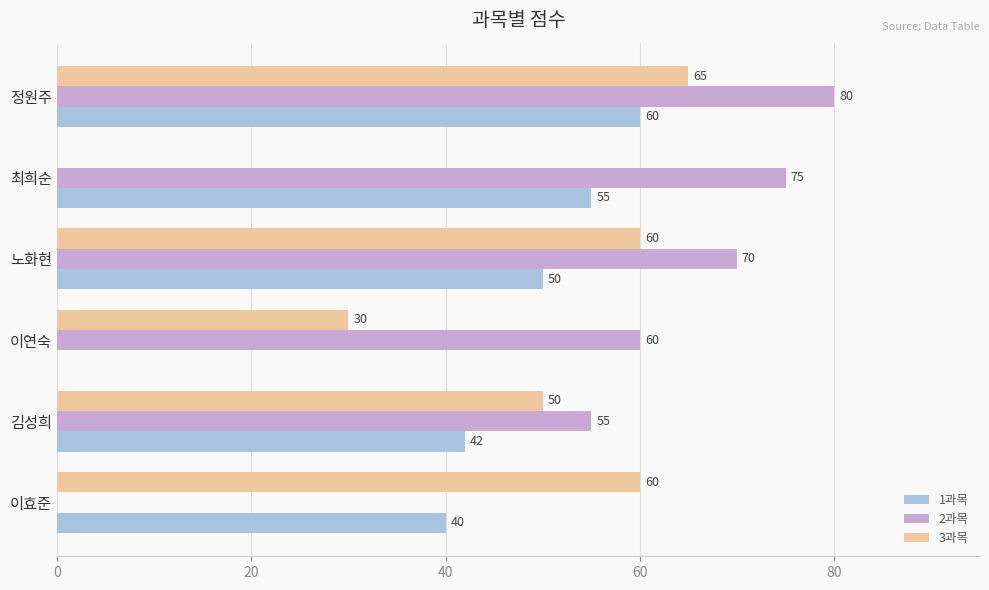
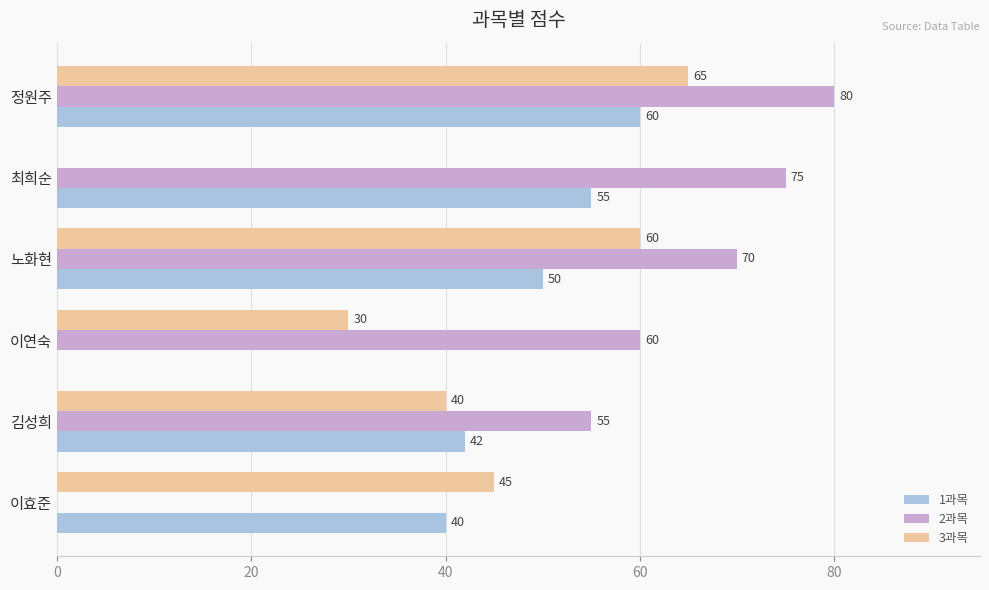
  {
    "3과목": {
      "정원주": 65,
      "노화현": 60,
      "이연숙": 30,
-     "김성희": 50,
-     "이효준": 60
+     "김성희": 40,
+     "이효준": 45
    }
  }
